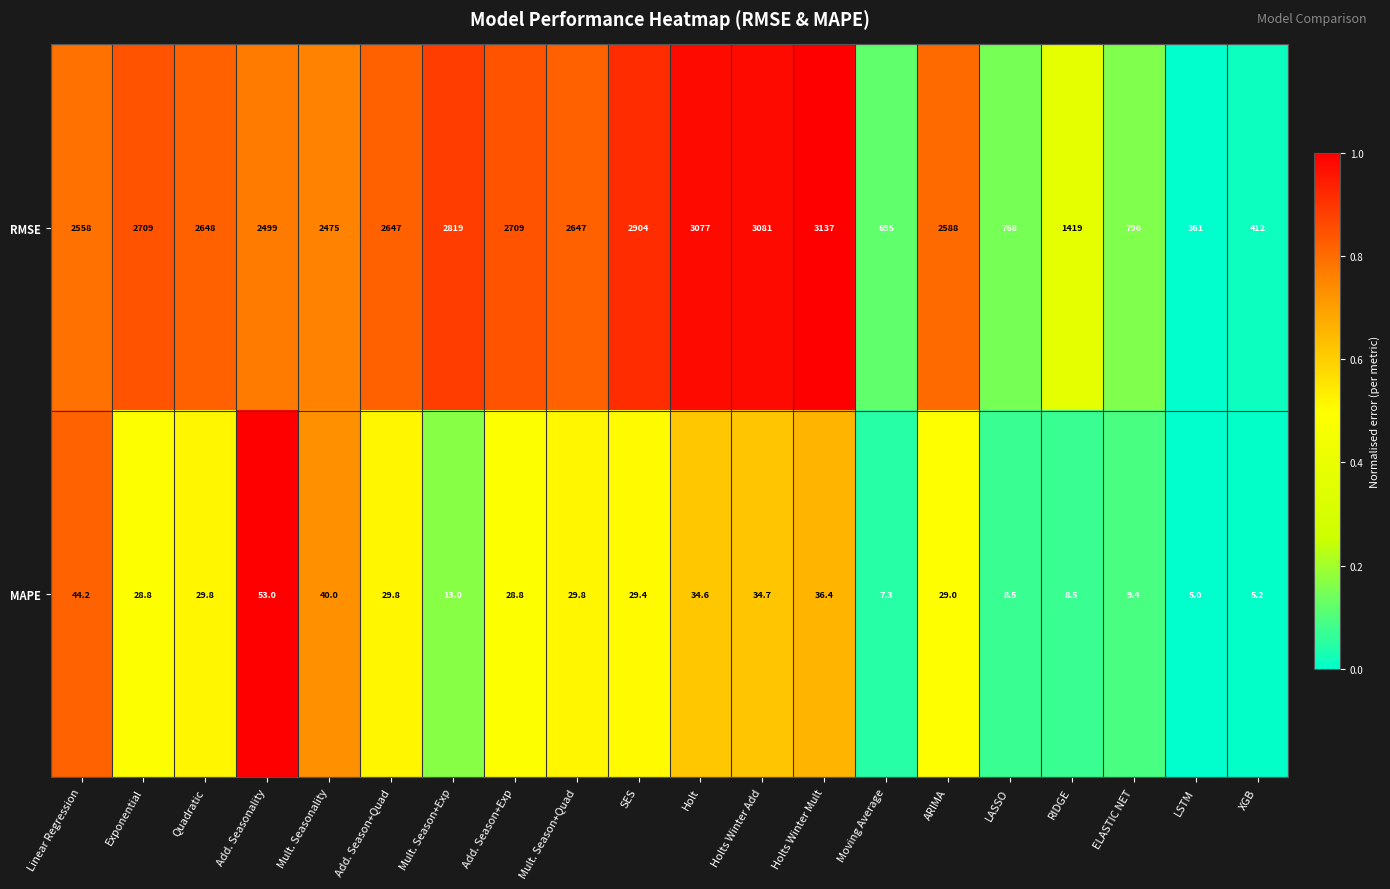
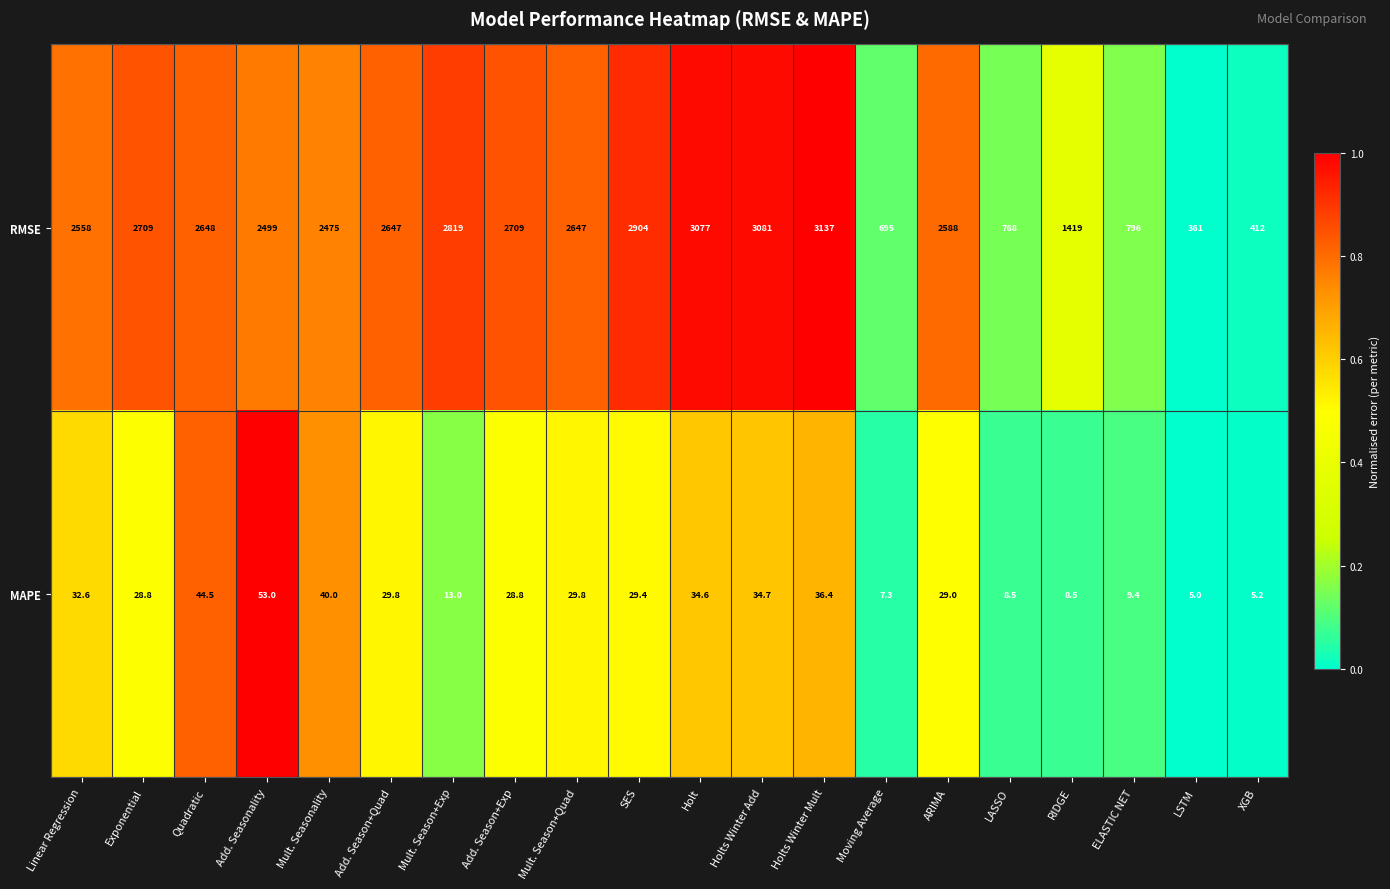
  {
    "RMSE": {
      "Linear Regression": 2558,
      "Exponential": 2709,
      "Quadratic": 2648,
      "Add. Seasonality": 2499,
      "Mult. Seasonality": 2475,
      "Add. Season+Quad": 2647,
      "Mult. Season+Exp": 2819,
      "Add. Season+Exp": 2709,
      "Mult. Season+Quad": 2647,
      "SES": 2904,
      "Holt": 3077,
      "Holts Winter Add": 3081,
      "Holts Winter Mult": 3137,
      "Moving Average": 695,
      "ARIMA": 2588,
      "LASSO": 768,
      "RIDGE": 1419,
      "ELASTIC NET": 796,
      "LSTM": 361,
      "XGB": 412
    },
    "MAPE": {
-     "Linear Regression": 44.2,
+     "Linear Regression": 32.6,
      "Exponential": 28.8,
-     "Quadratic": 29.8,
+     "Quadratic": 44.5,
      "Add. Seasonality": 53.0,
      "Mult. Seasonality": 40.0,
      "Add. Season+Quad": 29.8,
      "Mult. Season+Exp": 13.0,
      "Add. Season+Exp": 28.8,
      "Mult. Season+Quad": 29.8,
      "SES": 29.4,
      "Holt": 34.6,
      "Holts Winter Add": 34.7,
      "Holts Winter Mult": 36.4,
      "Moving Average": 7.3,
      "ARIMA": 29.0,
      "LASSO": 8.5,
      "RIDGE": 8.5,
      "ELASTIC NET": 9.4,
      "LSTM": 5.0,
      "XGB": 5.2
    }
  }
